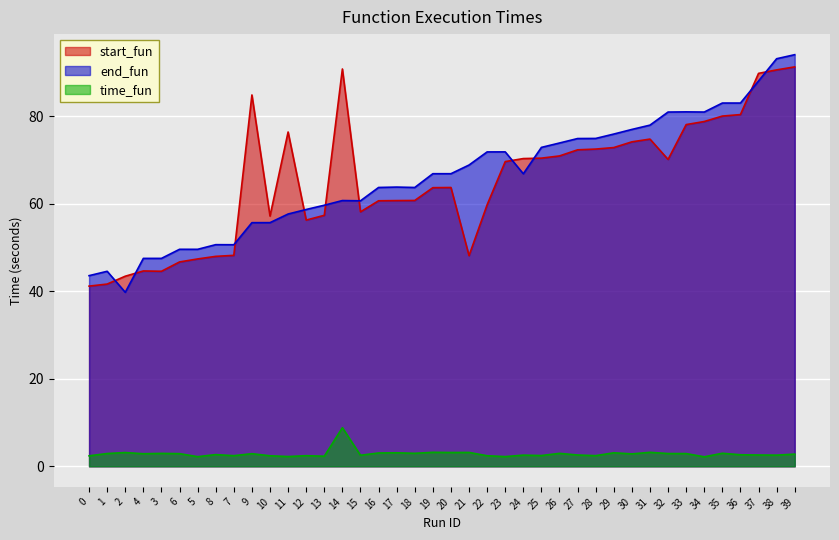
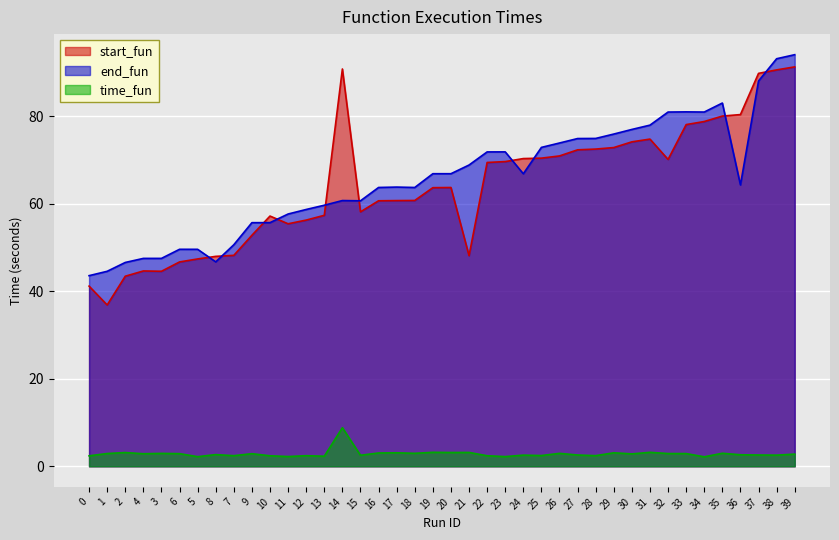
  {
    "start_fun": {
      "0": 41,
-     "1": 42,
+     "1": 37,
      "2": 43,
      "4": 45,
      "3": 45,
      "6": 47,
      "5": 47,
      "8": 48,
      "7": 48,
-     "9": 85,
+     "9": 53,
      "10": 57,
-     "11": 76,
+     "11": 55,
      "12": 56,
      "13": 57,
      "14": 91,
      "15": 58,
      "16": 61,
      "17": 61,
      "18": 61,
      "19": 64,
      "20": 64,
      "21": 48,
-     "22": 60,
+     "22": 69,
      "23": 70,
      "24": 70,
      "25": 70,
      "26": 71,
      "27": 72,
      "28": 72,
      "29": 73,
      "30": 74,
      "31": 75,
      "32": 70,
      "33": 78,
      "34": 79,
      "35": 80,
      "36": 80,
      "37": 90,
      "38": 91,
      "39": 91
    },
    "end_fun": {
      "0": 44,
      "1": 45,
-     "2": 40,
+     "2": 47,
      "4": 48,
      "3": 48,
      "6": 50,
      "5": 50,
-     "8": 51,
+     "8": 47,
      "7": 51,
      "9": 56,
      "10": 56,
      "11": 58,
      "12": 59,
      "13": 60,
      "14": 61,
      "15": 61,
      "16": 64,
      "17": 64,
      "18": 64,
      "19": 67,
      "20": 67,
      "21": 69,
      "22": 72,
      "23": 72,
      "24": 67,
      "25": 73,
      "26": 74,
      "27": 75,
      "28": 75,
      "29": 76,
      "30": 77,
      "31": 78,
      "32": 81,
      "33": 81,
      "34": 81,
      "35": 83,
-     "36": 83,
+     "36": 64,
      "37": 88,
      "38": 93,
      "39": 94
    },
    "time_fun": {
      "0": 2,
      "1": 3,
      "2": 3,
      "4": 3,
      "3": 3,
      "6": 3,
      "5": 2,
      "8": 3,
      "7": 2,
      "9": 3,
      "10": 2,
      "11": 2,
      "12": 2,
      "13": 2,
      "14": 9,
      "15": 3,
      "16": 3,
      "17": 3,
      "18": 3,
      "19": 3,
      "20": 3,
      "21": 3,
      "22": 2,
      "23": 2,
      "24": 3,
      "25": 2,
      "26": 3,
      "27": 3,
      "28": 2,
      "29": 3,
      "30": 3,
      "31": 3,
      "32": 3,
      "33": 3,
      "34": 2,
      "35": 3,
      "36": 3,
      "37": 3,
      "38": 3,
      "39": 3
    }
  }
